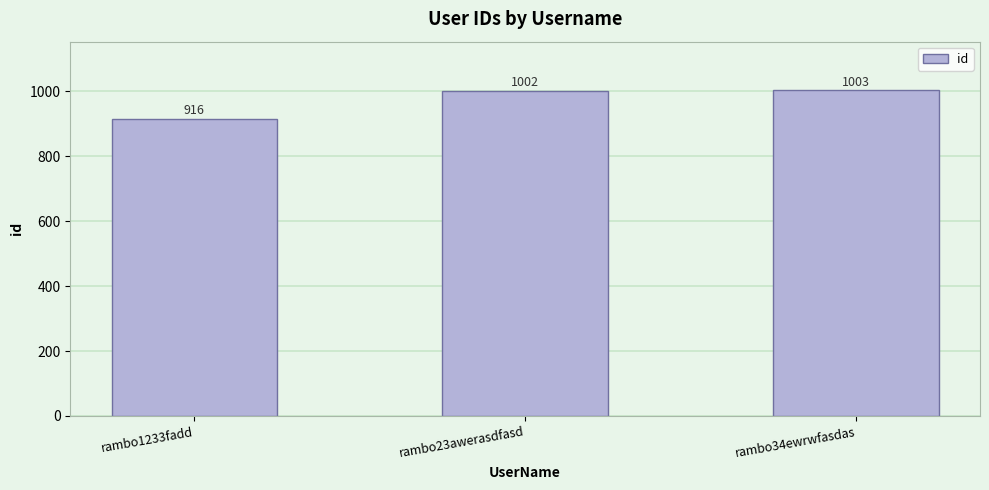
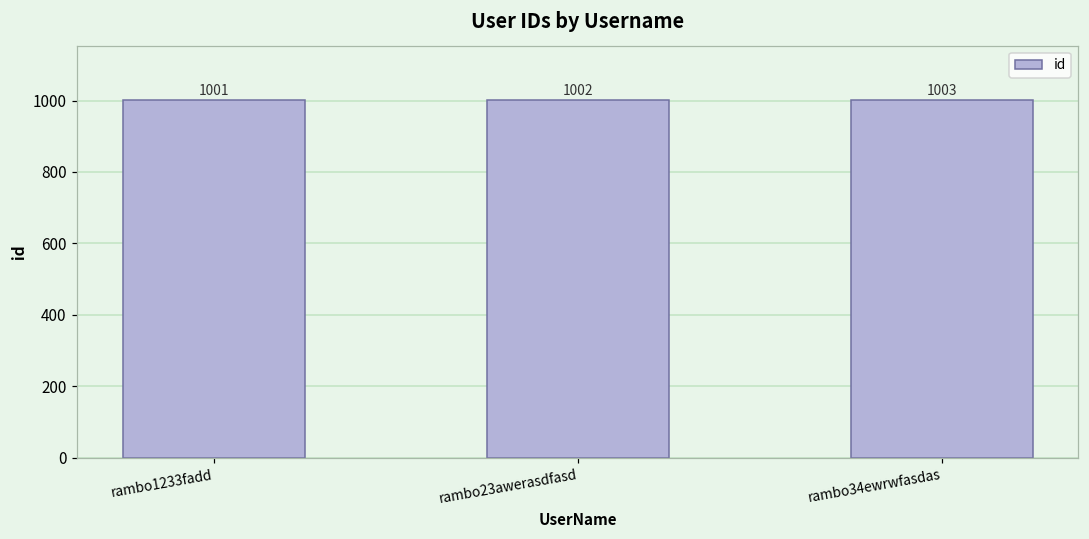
  {
-   "rambo1233fadd": 916,
+   "rambo1233fadd": 1001,
    "rambo23awerasdfasd": 1002,
    "rambo34ewrwfasdas": 1003
  }
